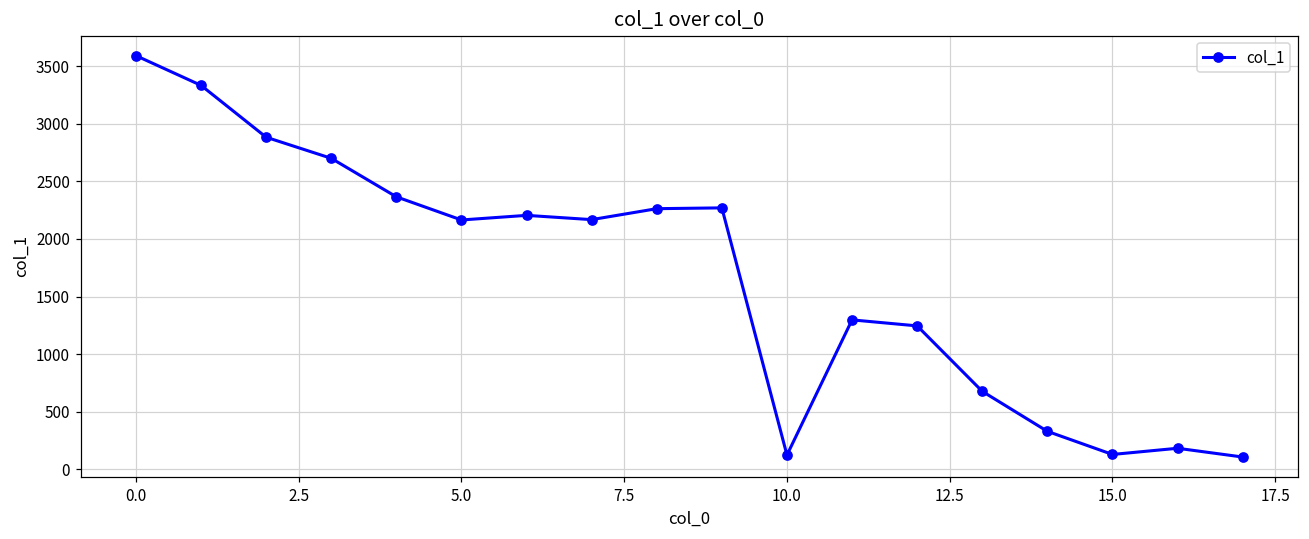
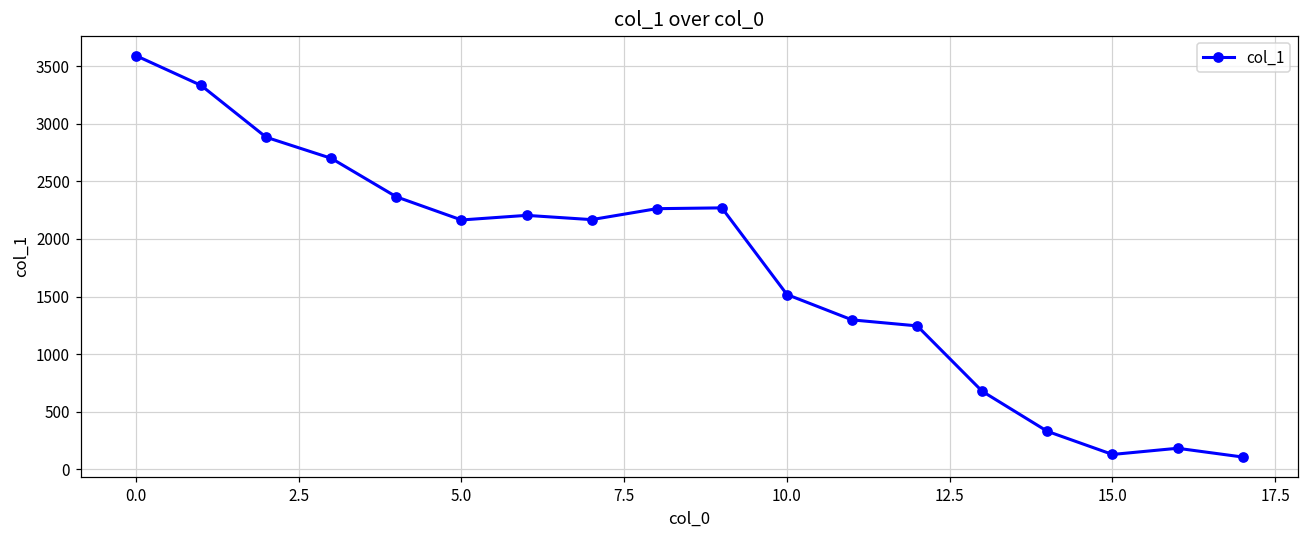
  {
    "0.0": 3590,
    "5.0": 2170,
-   "10.0": 130,
+   "10.0": 1520,
    "15.0": 130
  }
